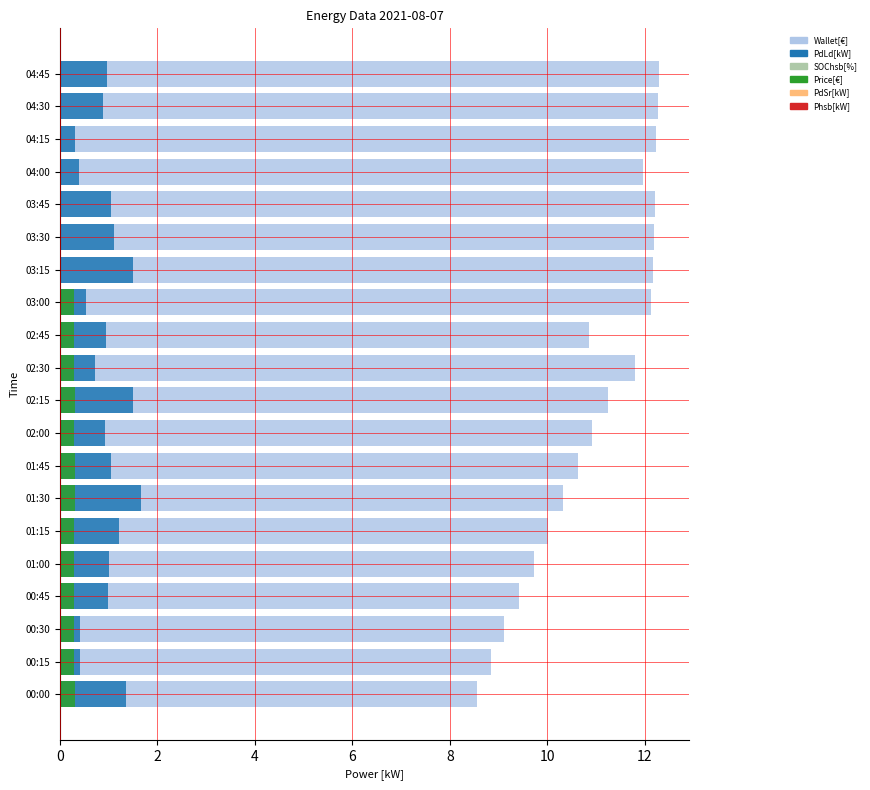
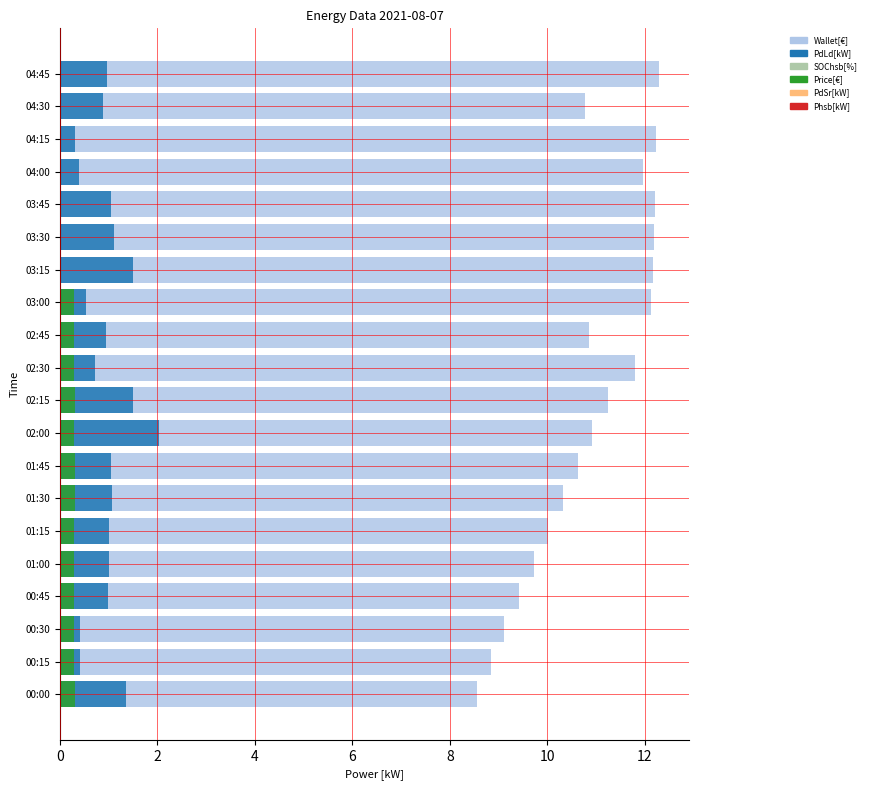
  {
    "Wallet[€]": {
      "04:45": 12.3,
-     "04:30": 12.3,
+     "04:30": 10.8,
      "04:15": 12.2,
      "04:00": 12.0,
      "03:45": 12.2,
      "03:30": 12.2,
      "03:15": 12.2,
      "03:00": 12.1,
      "02:45": 10.9,
      "02:30": 11.8,
      "02:15": 11.2,
      "02:00": 10.9,
      "01:45": 10.6,
      "01:30": 10.3,
      "01:15": 10.0,
      "01:00": 9.7,
      "00:45": 9.4,
      "00:30": 9.1,
      "00:15": 8.8,
      "00:00": 8.6
    },
    "PdLd[kW]": {
-     "02:00": 0.9,
-     "01:30": 1.7,
-     "01:15": 1.2
+     "02:00": 2.0,
+     "01:30": 1.1,
+     "01:15": 1.0
    },
    "Phsb[kW]": {
      "04:45": 0.0,
      "04:30": 0.0,
      "04:15": 0.0,
      "04:00": 0.0,
      "03:45": 0.0,
      "03:30": 0.0,
      "03:15": 0.0,
      "03:00": 0.0,
      "02:45": 0.0,
      "02:30": 0.0,
      "02:15": 0.0,
      "02:00": 0.0,
      "01:45": 0.0,
      "01:30": 0.0,
      "01:15": 0.0,
      "01:00": 0.0,
      "00:45": 0.0,
      "00:30": 0.0,
      "00:15": 0.0,
      "00:00": 0.0
    },
    "Price[€]": {
      "04:00": 0.0
    }
  }
